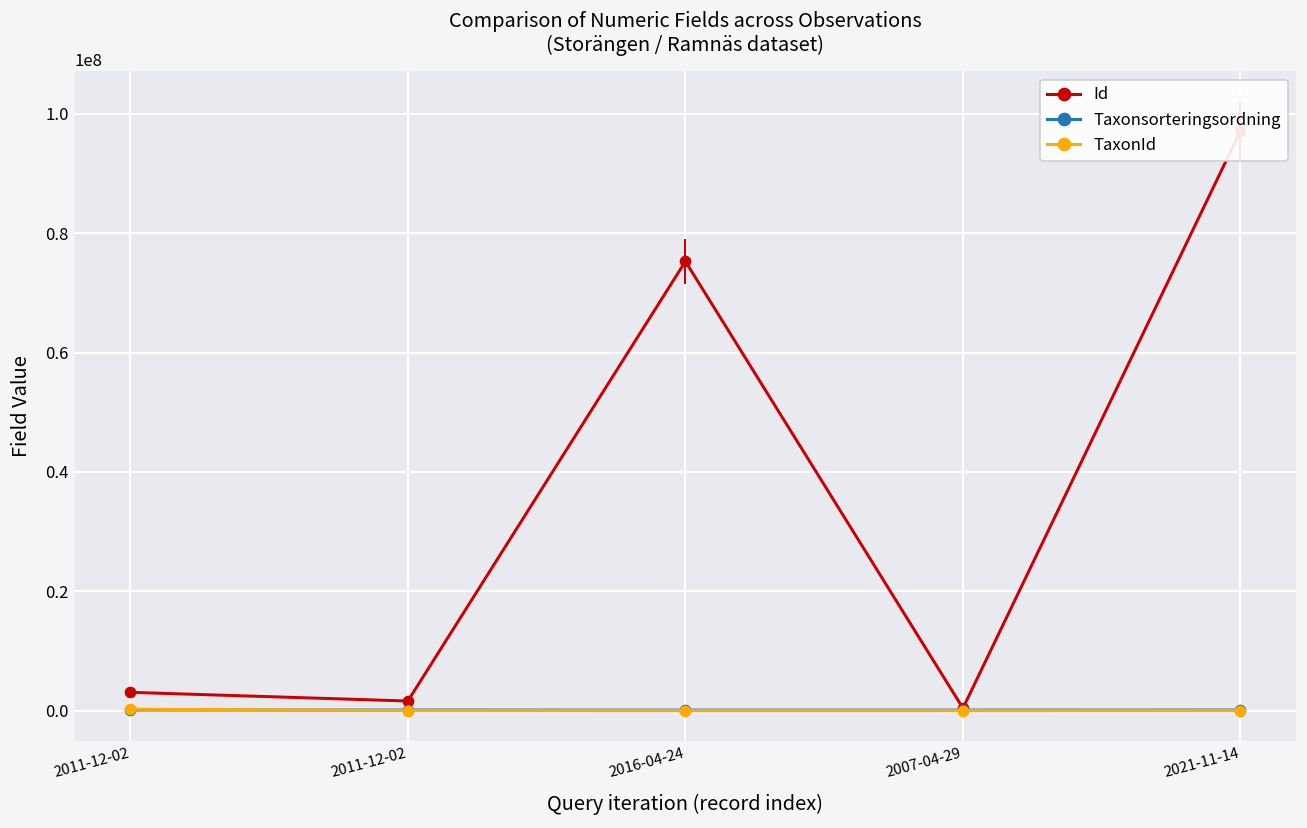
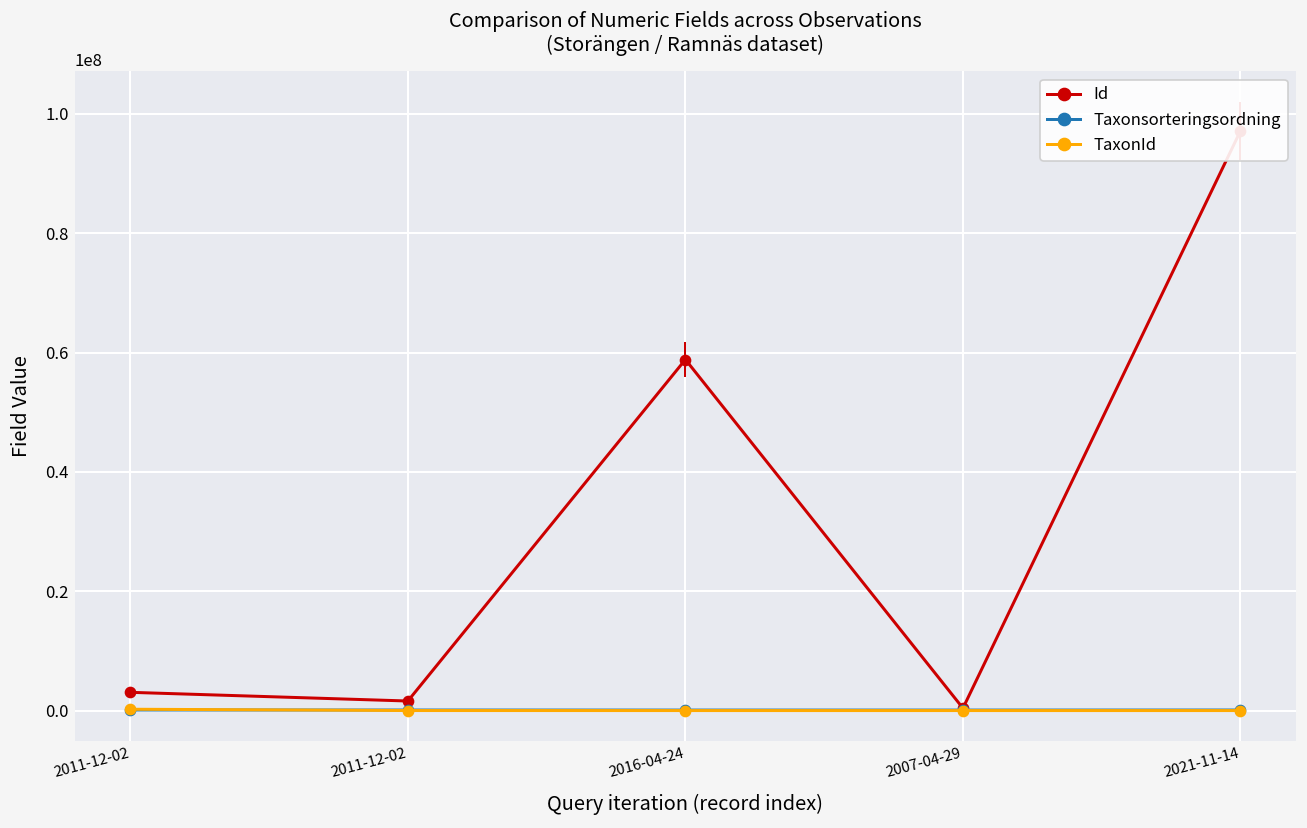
  {
    "Id": {
-     "2016-04-24": 75000000
+     "2016-04-24": 59000000
    }
  }
